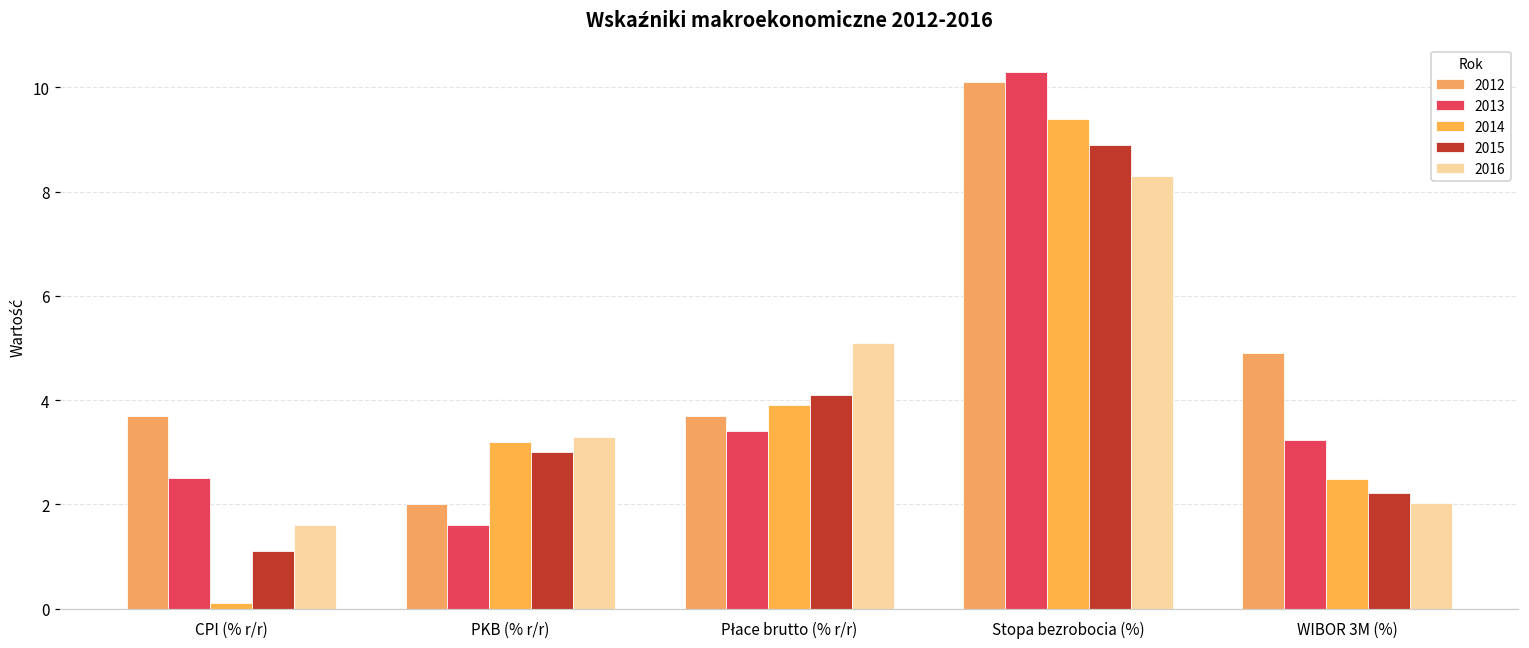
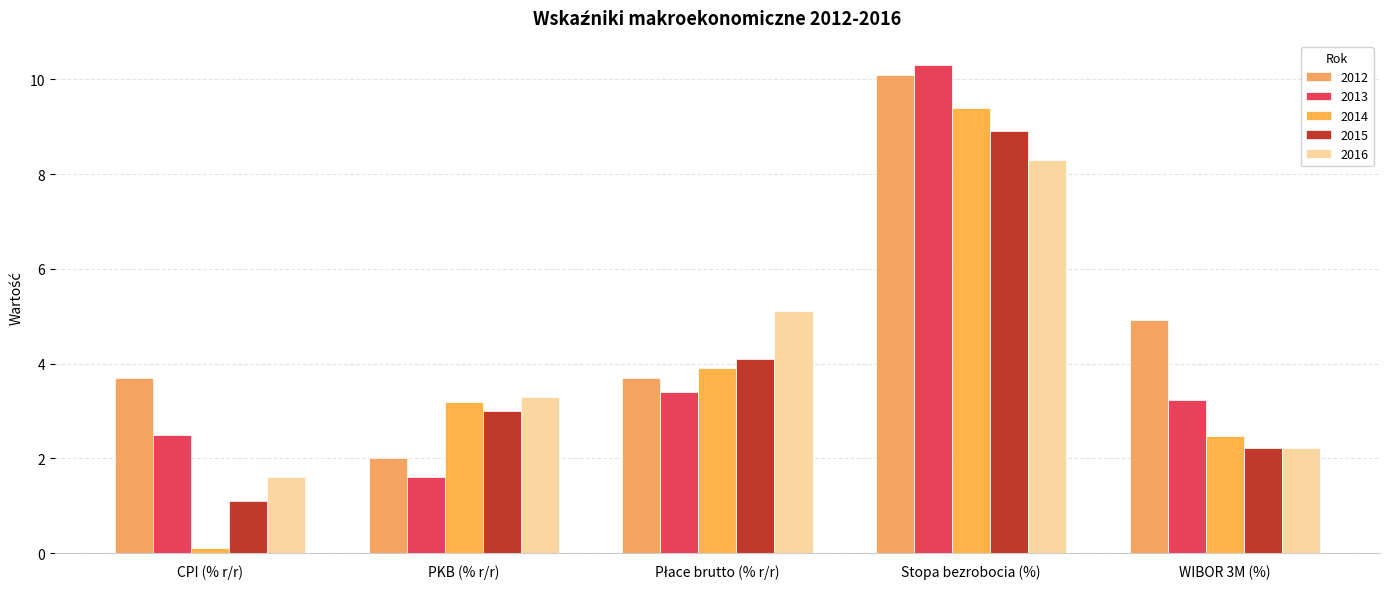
  {
    "2013": {
      "CPI (% r/r)": 2.5,
      "PKB (% r/r)": 1.6,
      "Płace brutto (% r/r)": 3.4,
      "Stopa bezrobocia (%)": 10.3,
      "WIBOR 3M (%)": 3.2
    },
    "2015": {
      "CPI (% r/r)": 1.1,
      "PKB (% r/r)": 3.0,
      "Płace brutto (% r/r)": 4.1,
      "Stopa bezrobocia (%)": 8.9,
      "WIBOR 3M (%)": 2.2
    },
    "2016": {
      "CPI (% r/r)": 1.6,
      "PKB (% r/r)": 3.3,
      "Płace brutto (% r/r)": 5.1,
      "Stopa bezrobocia (%)": 8.3,
-     "WIBOR 3M (%)": 2.0
+     "WIBOR 3M (%)": 2.2
    }
  }
